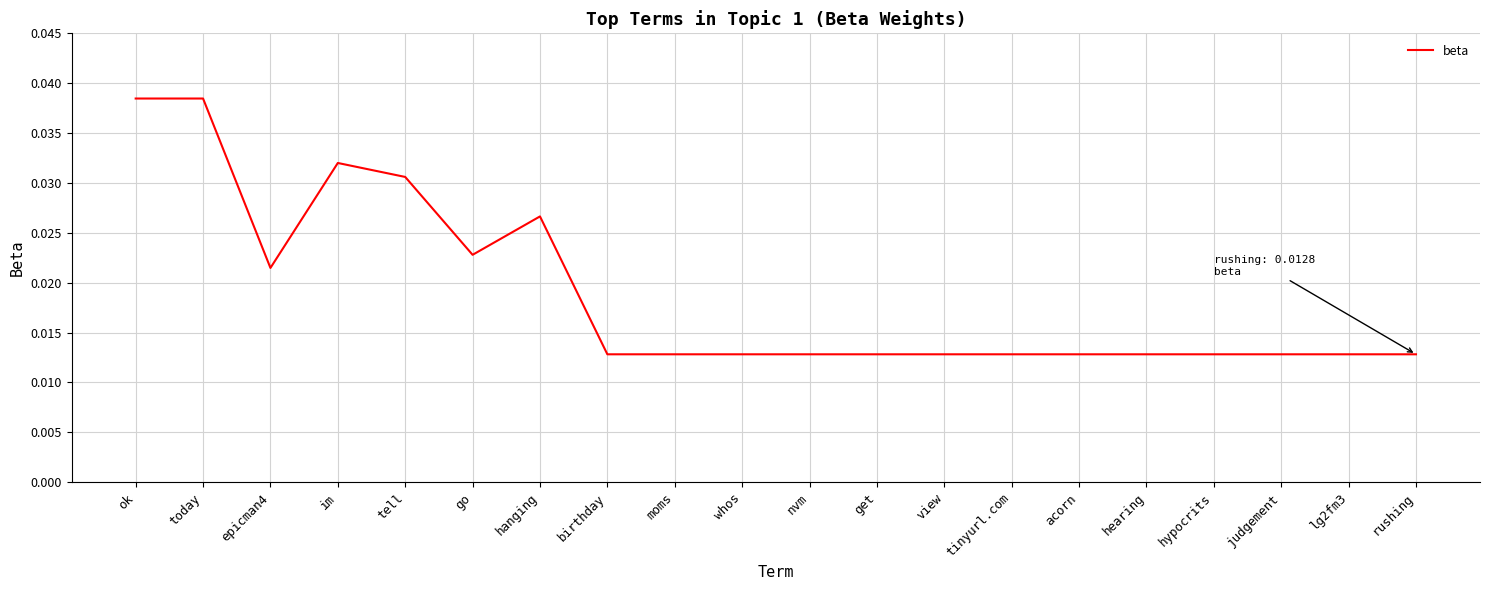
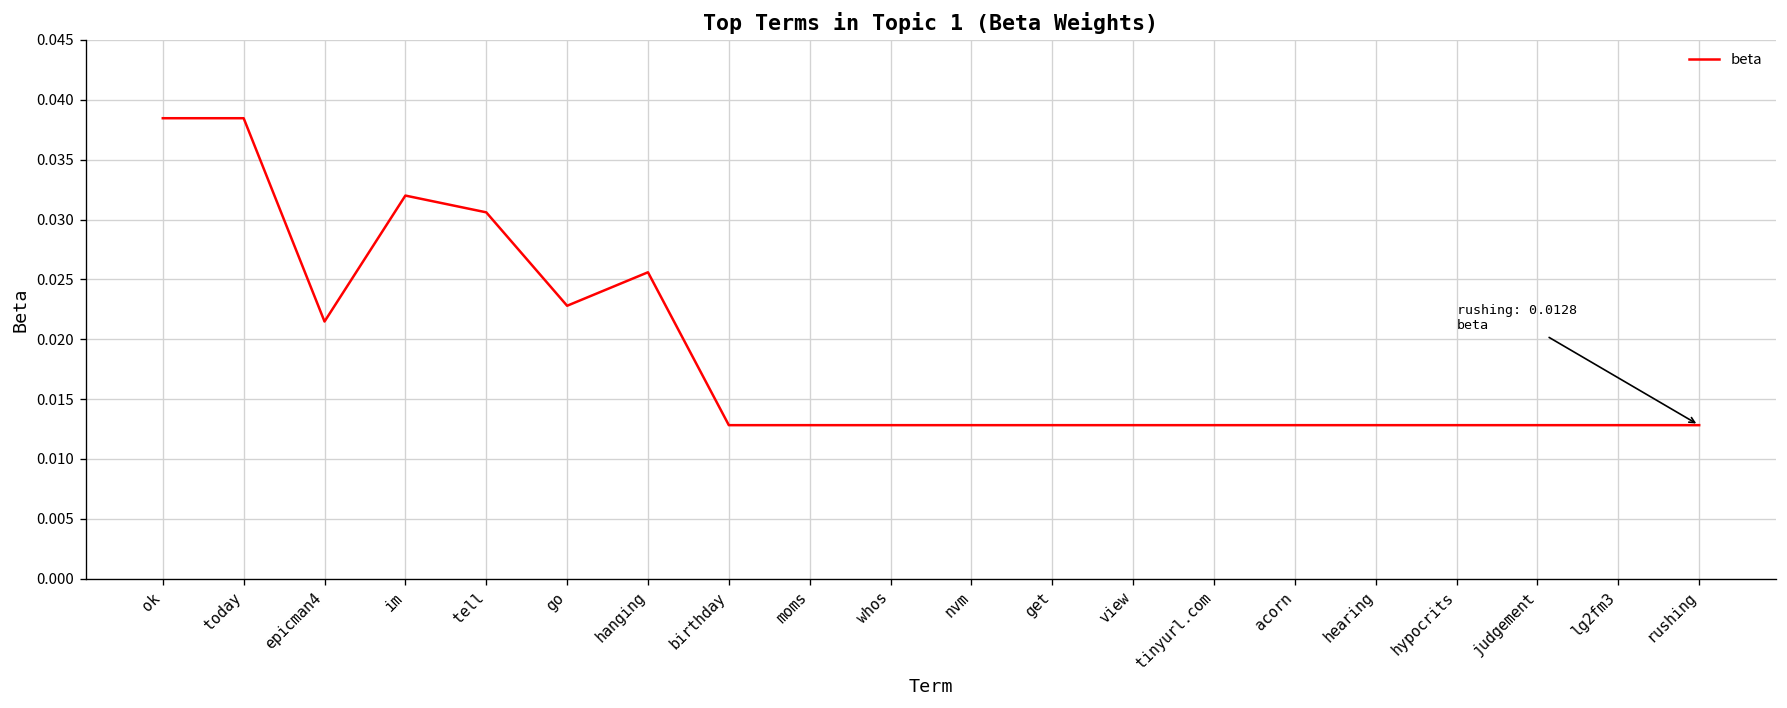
  {
    "ok": 0.038,
    "today": 0.038,
    "epicman4": 0.021,
    "im": 0.032,
    "tell": 0.031,
    "go": 0.023,
-   "hanging": 0.027,
+   "hanging": 0.026,
    "birthday": 0.013,
    "moms": 0.013,
    "whos": 0.013,
    "nvm": 0.013,
    "get": 0.013,
    "view": 0.013,
    "tinyurl.com": 0.013,
    "acorn": 0.013,
    "hearing": 0.013,
    "rushing": 0.013
  }
